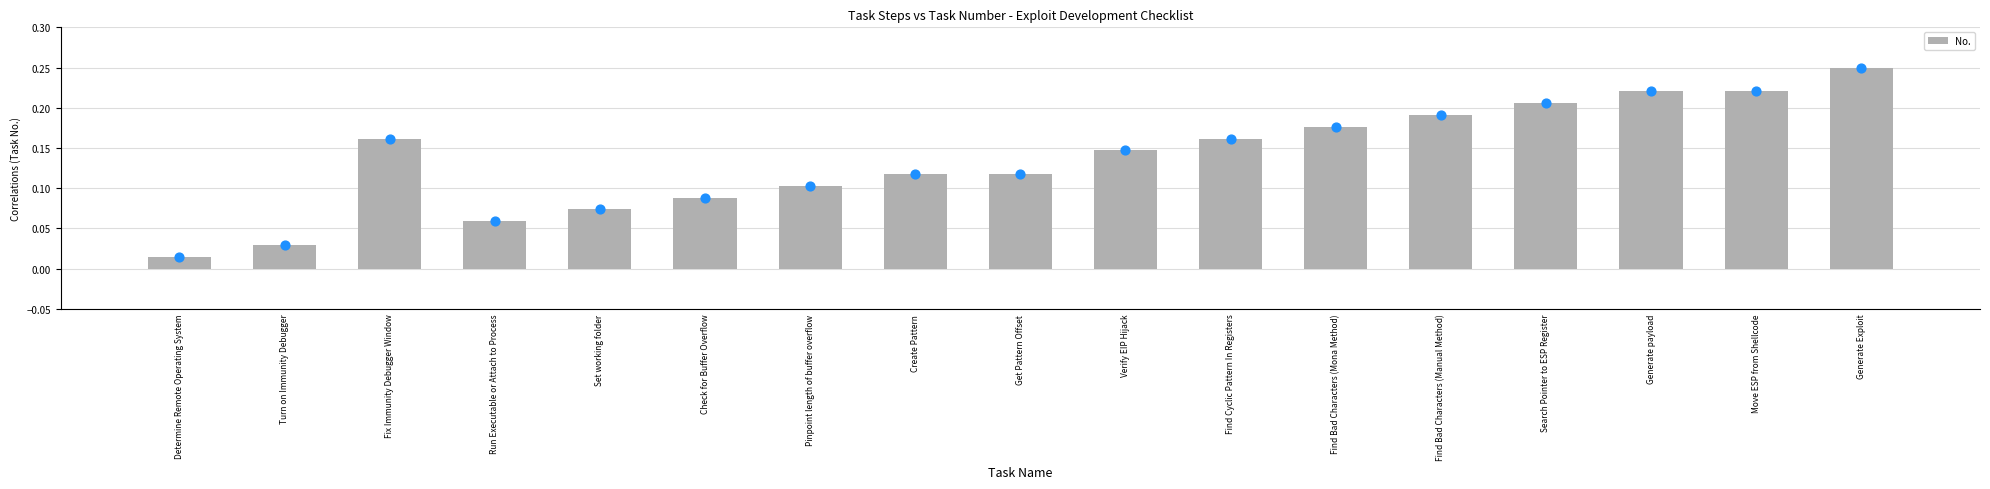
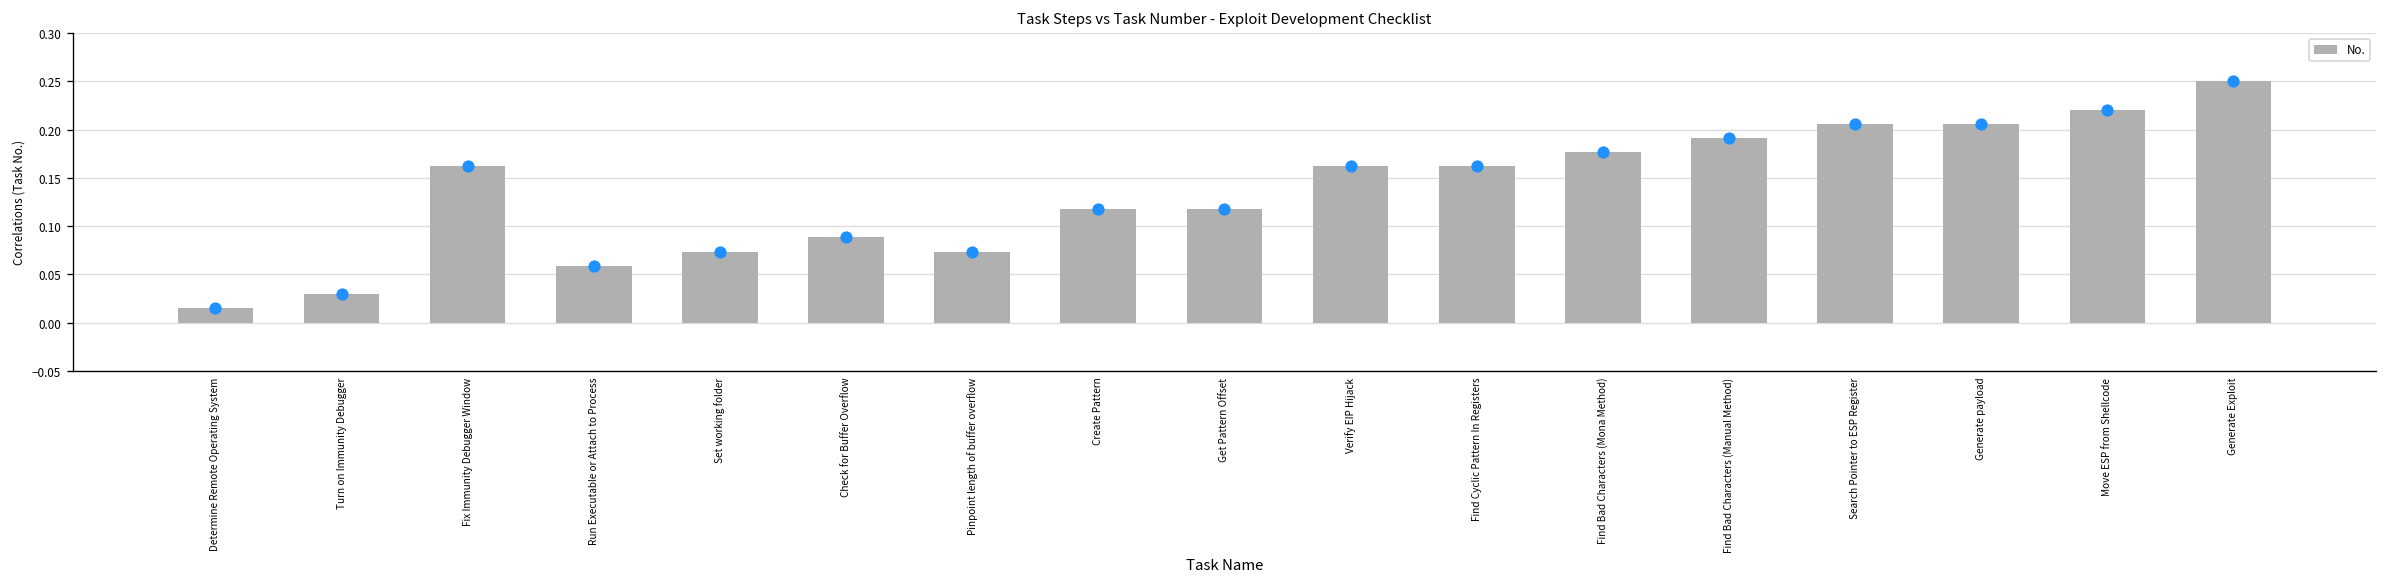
  {
    "No.": {
      "Determine Remote Operating System": 0.01,
      "Turn on Immunity Debugger": 0.03,
      "Fix Immunity Debugger Window": 0.16,
      "Run Executable or Attach to Process": 0.06,
      "Set working folder": 0.07,
      "Check for Buffer Overflow": 0.09,
-     "Pinpoint length of buffer overflow": 0.10,
+     "Pinpoint length of buffer overflow": 0.07,
      "Create Pattern": 0.12,
      "Get Pattern Offset": 0.12,
-     "Verify EIP Hijack": 0.15,
+     "Verify EIP Hijack": 0.16,
      "Find Cyclic Pattern In Registers": 0.16,
      "Find Bad Characters (Mona Method)": 0.18,
      "Find Bad Characters (Manual Method)": 0.19,
      "Search Pointer to ESP Register": 0.21,
-     "Generate payload": 0.22,
+     "Generate payload": 0.21,
      "Move ESP from Shellcode": 0.22,
      "Generate Exploit": 0.25
    }
  }
